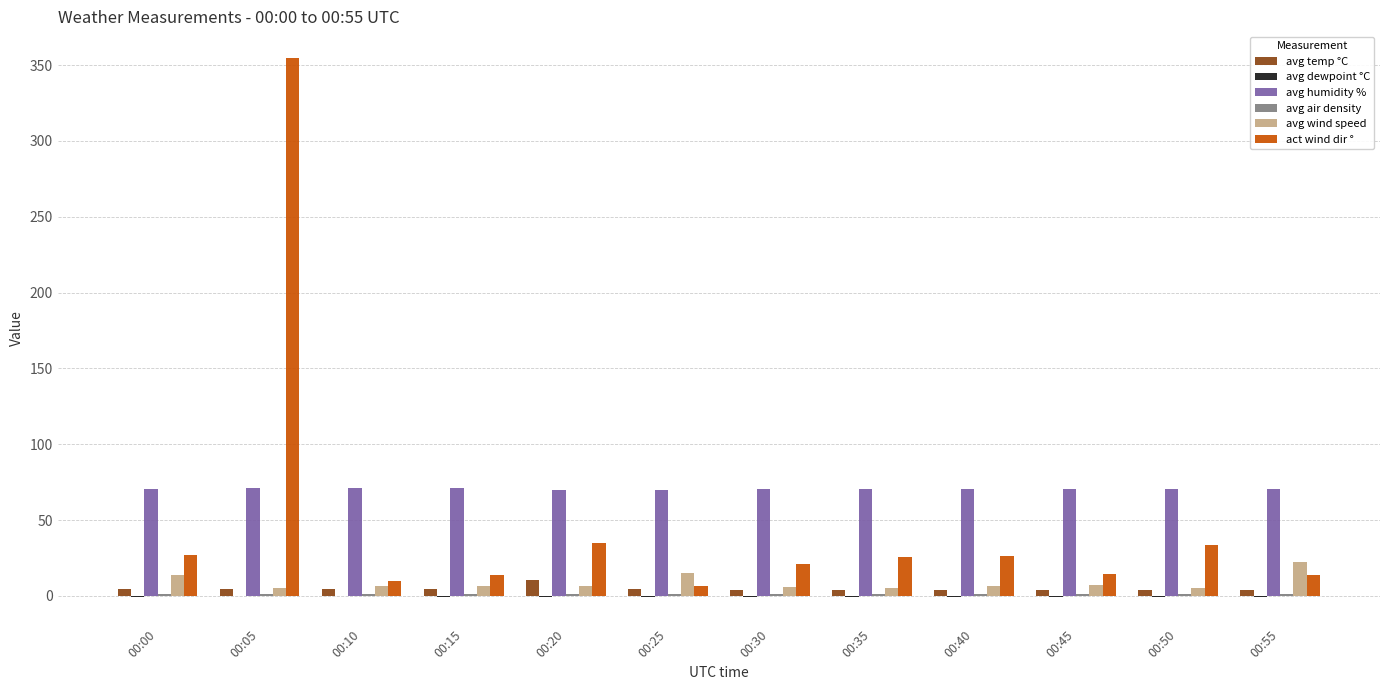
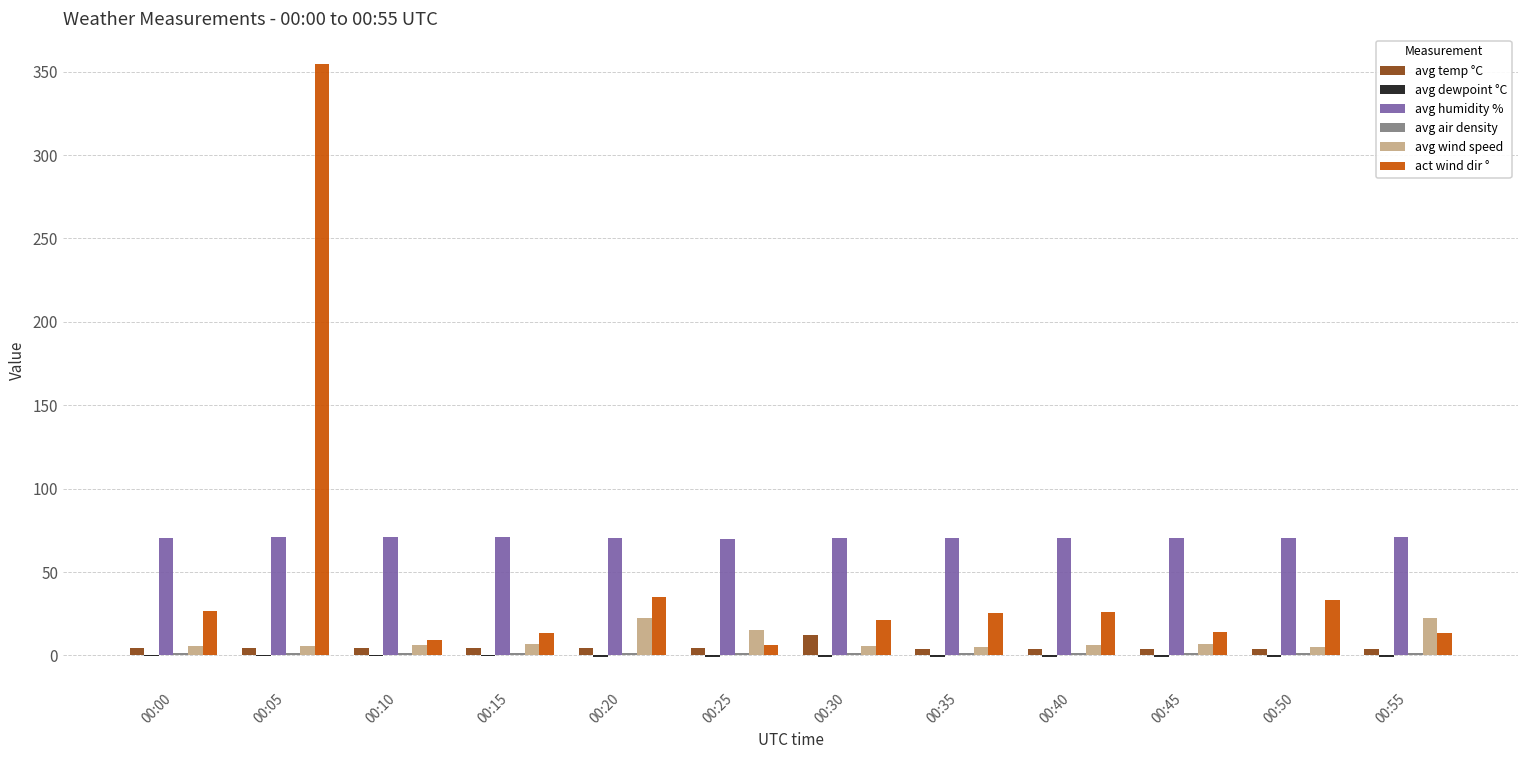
  {
    "avg temp °C": {
      "00:00": 4,
      "00:05": 4,
      "00:10": 4,
      "00:15": 4,
-     "00:20": 11,
+     "00:20": 4,
      "00:25": 4,
-     "00:30": 4,
+     "00:30": 12,
      "00:35": 4,
      "00:40": 4,
      "00:45": 4,
      "00:50": 4,
      "00:55": 4
    },
    "avg wind speed": {
-     "00:00": 14,
+     "00:00": 6,
      "00:05": 5,
      "00:10": 6,
      "00:15": 7,
-     "00:20": 7,
+     "00:20": 22,
      "00:25": 15,
      "00:30": 6,
      "00:35": 5,
      "00:40": 6,
      "00:45": 7,
      "00:50": 5,
      "00:55": 22
    },
    "act wind dir °": {
      "00:00": 27,
      "00:05": 355,
      "00:10": 9,
      "00:15": 14,
      "00:20": 35,
      "00:25": 6,
      "00:30": 21,
      "00:35": 25,
      "00:40": 26,
      "00:45": 14,
      "00:50": 33,
      "00:55": 13
    }
  }
